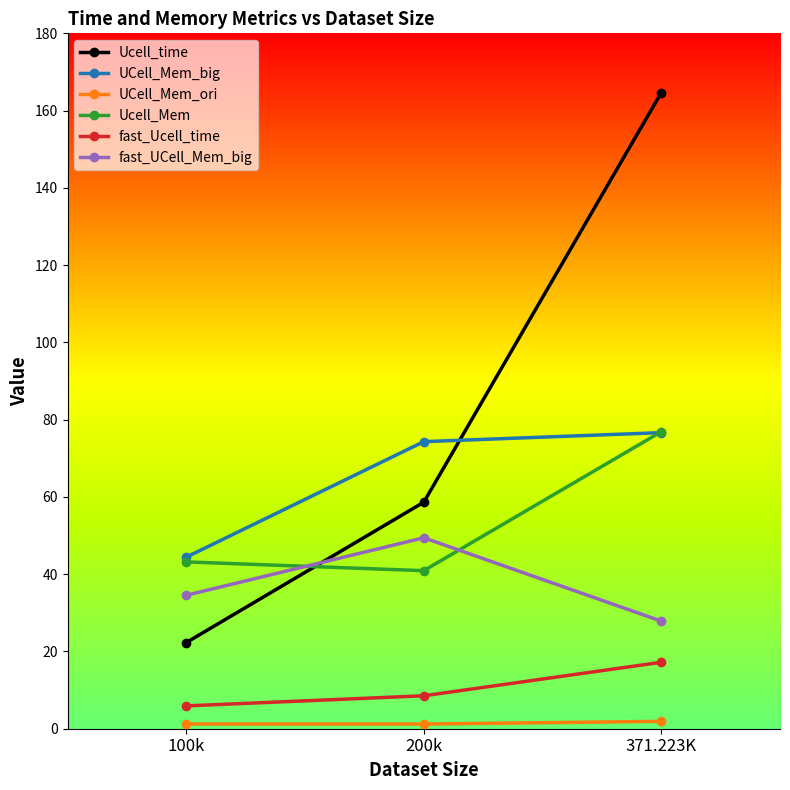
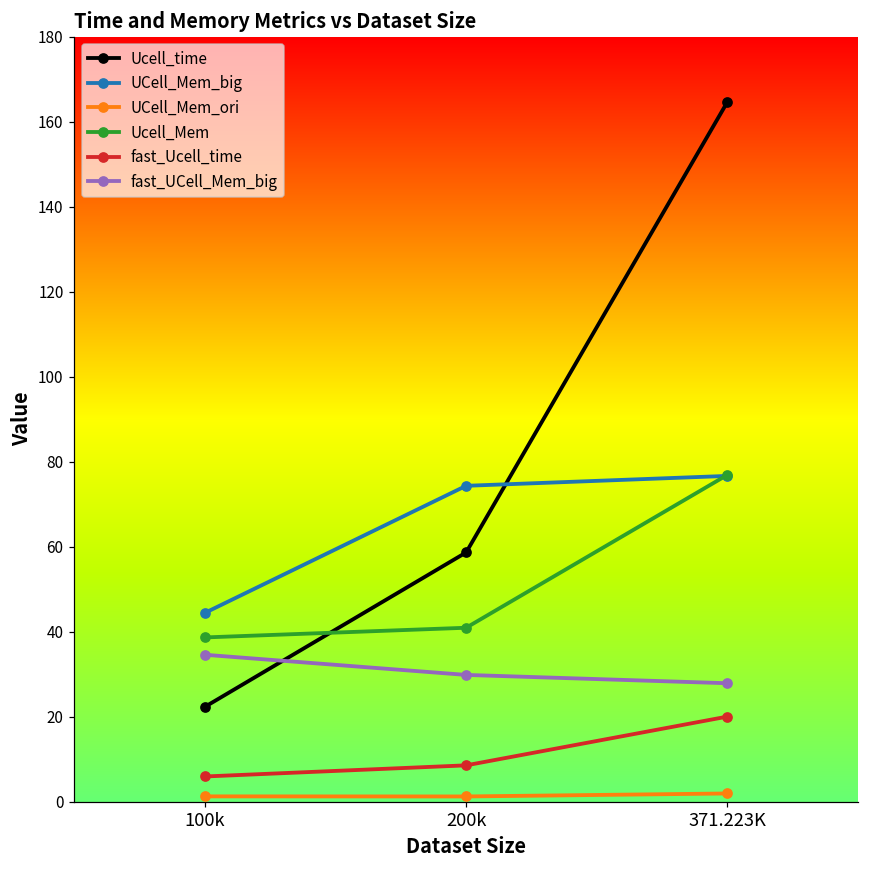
  {
    "Ucell_time": {
      "100k": 22,
      "200k": 59,
      "371.223K": 165
    },
    "UCell_Mem_big": {
      "100k": 44,
      "200k": 74
    },
    "UCell_Mem_ori": {
      "100k": 1,
      "200k": 1,
      "371.223K": 2
    },
    "Ucell_Mem": {
-     "100k": 43,
+     "100k": 39,
      "200k": 41
    },
    "fast_Ucell_time": {
      "100k": 6,
      "200k": 9,
-     "371.223K": 17
+     "371.223K": 20
    },
    "fast_UCell_Mem_big": {
      "100k": 35,
-     "200k": 49,
+     "200k": 30,
      "371.223K": 28
    }
  }
